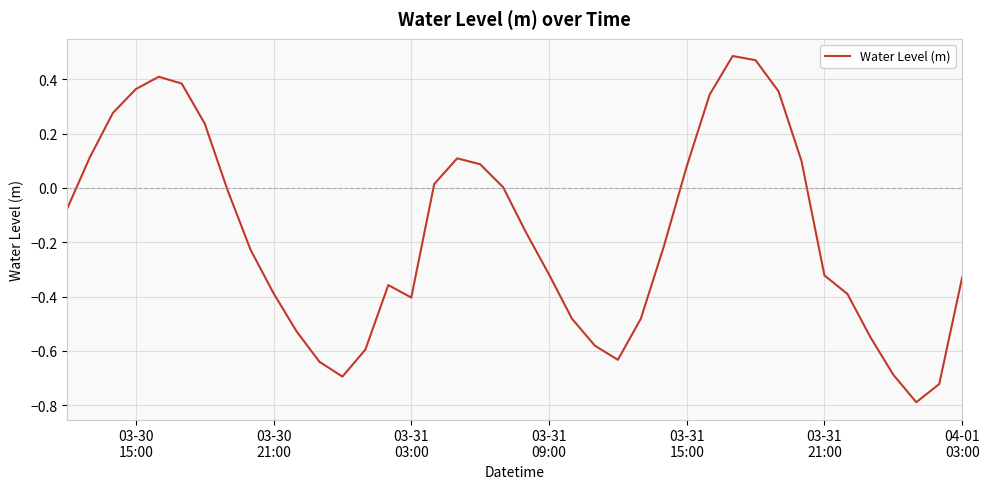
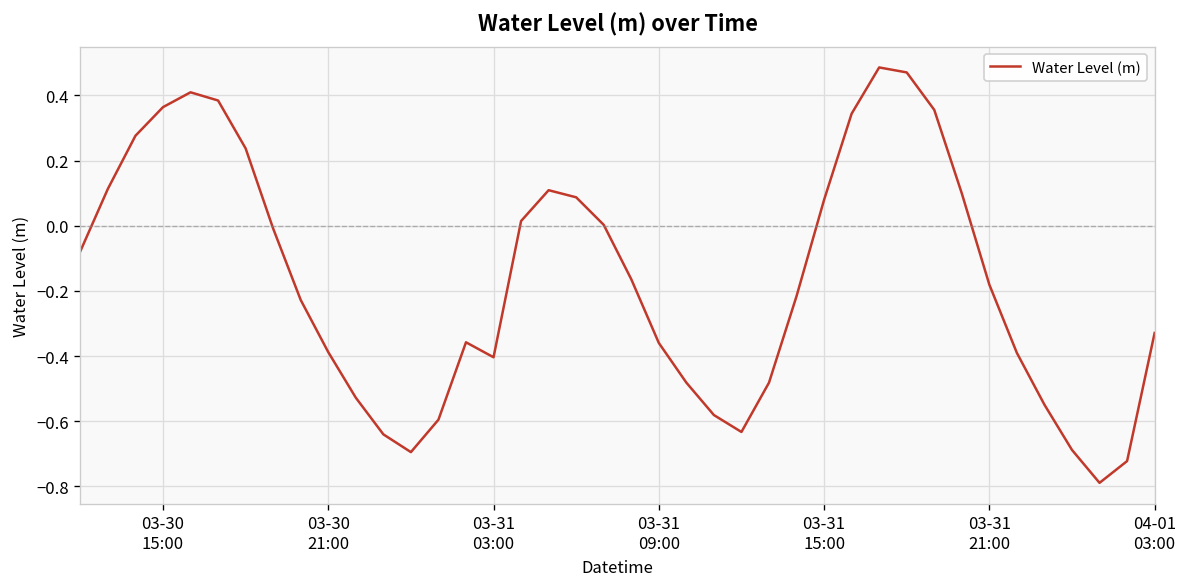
  {
    "03-30 15:00": 0.36,
    "03-30 21:00": -0.39,
    "03-31 03:00": -0.40,
-   "03-31 09:00": -0.32,
+   "03-31 09:00": -0.36,
    "03-31 15:00": 0.08,
-   "03-31 21:00": -0.32,
+   "03-31 21:00": -0.18,
    "04-01 03:00": -0.33
  }
